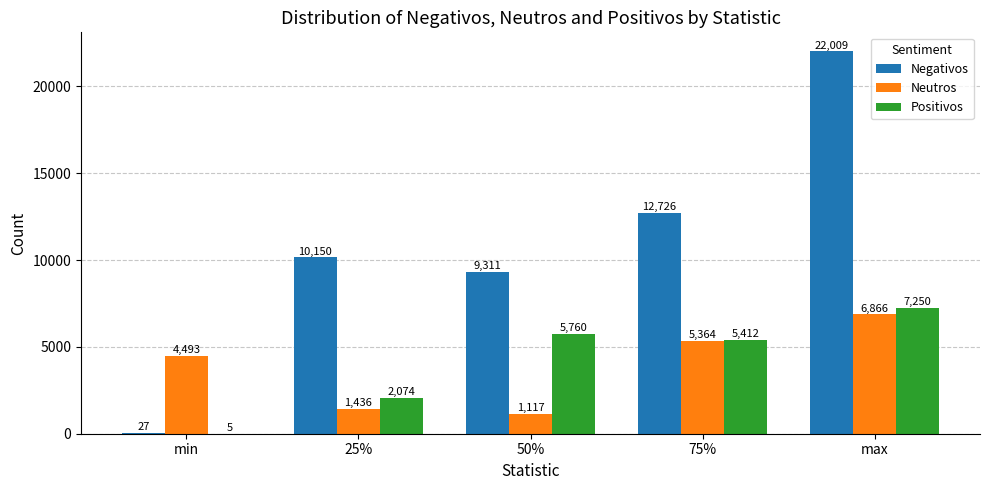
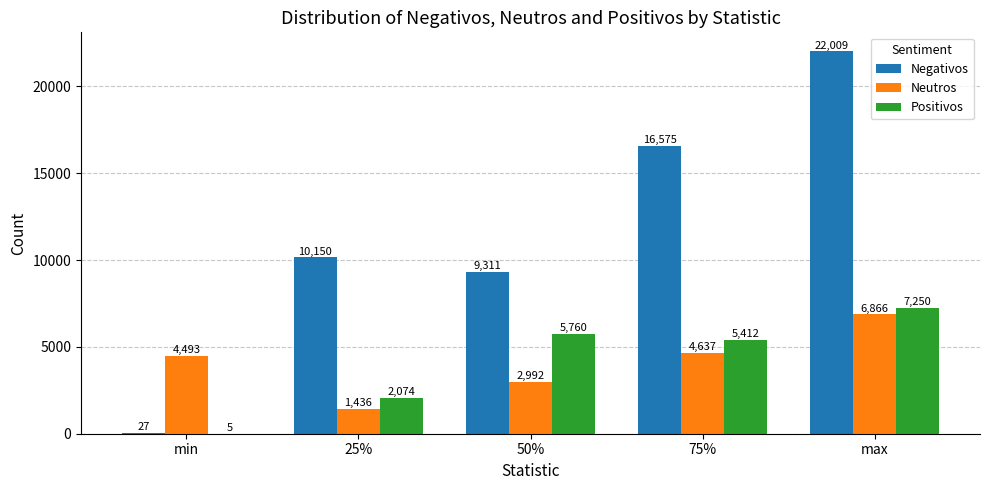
  {
    "Negativos": {
      "min": "27",
      "25%": "10,150",
      "50%": "9,311",
-     "75%": "12,726",
+     "75%": "16,575",
      "max": "22,009"
    },
    "Neutros": {
      "min": "4,493",
      "25%": "1,436",
-     "50%": "1,117",
-     "75%": "5,364",
+     "50%": "2,992",
+     "75%": "4,637",
      "max": "6,866"
    },
    "Positivos": {
      "min": "5",
      "25%": "2,074",
      "50%": "5,760",
      "75%": "5,412",
      "max": "7,250"
    }
  }
